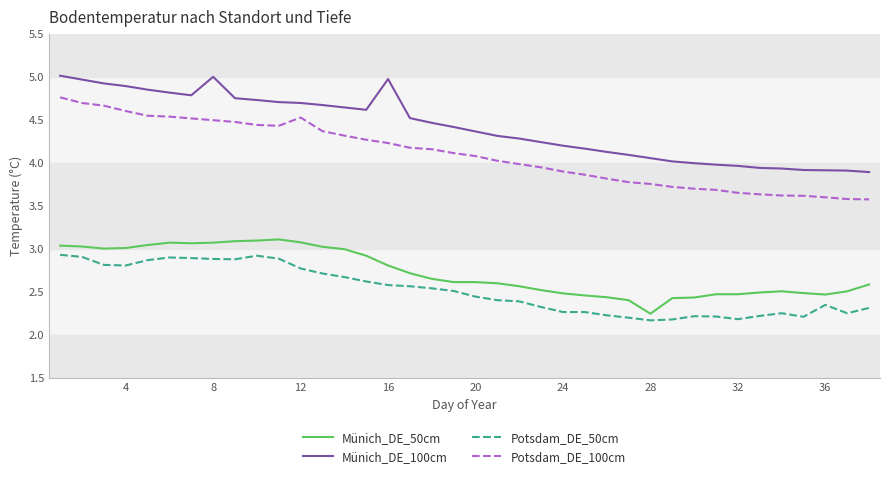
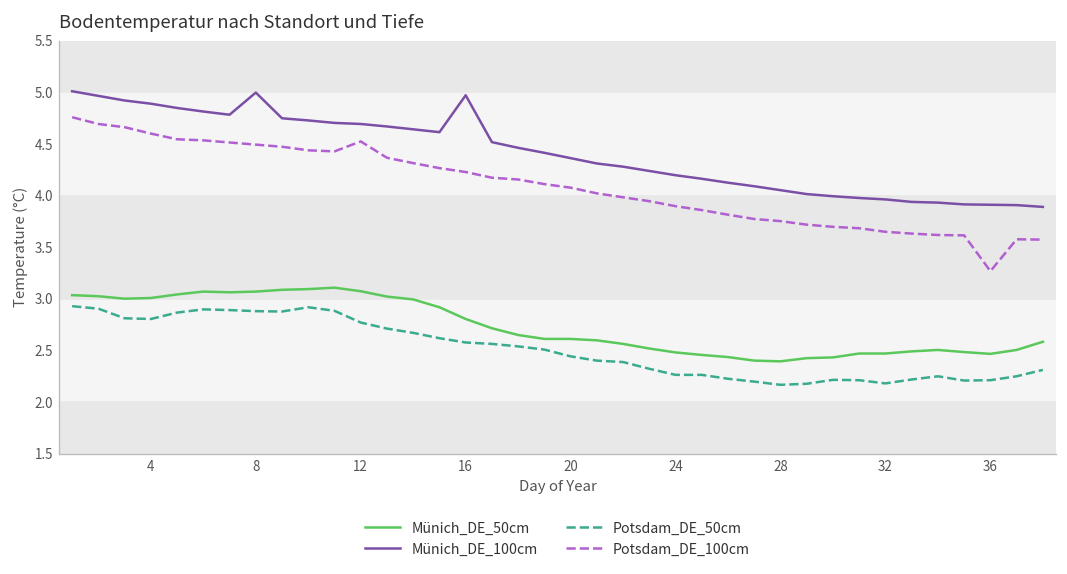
  {
    "Münich_DE_50cm": {
      "4": 3.0,
      "8": 3.1,
      "12": 3.1,
      "16": 2.8,
      "20": 2.6,
      "24": 2.5,
-     "28": 2.2,
+     "28": 2.4,
      "32": 2.5,
      "36": 2.5
    },
    "Münich_DE_100cm": {
      "4": 4.9,
      "8": 5.0,
      "12": 4.7,
      "16": 5.0,
      "20": 4.4,
      "24": 4.2,
      "28": 4.1,
      "32": 4.0,
      "36": 3.9
    },
    "Potsdam_DE_50cm": {
      "4": 2.8,
      "8": 2.9,
      "12": 2.8,
      "16": 2.6,
      "20": 2.4,
      "24": 2.3,
      "28": 2.2,
      "32": 2.2,
-     "36": 2.3
+     "36": 2.2
    },
    "Potsdam_DE_100cm": {
      "4": 4.6,
      "8": 4.5,
      "12": 4.5,
      "16": 4.2,
      "20": 4.1,
      "24": 3.9,
      "28": 3.8,
      "32": 3.6,
-     "36": 3.6
+     "36": 3.3
    }
  }
